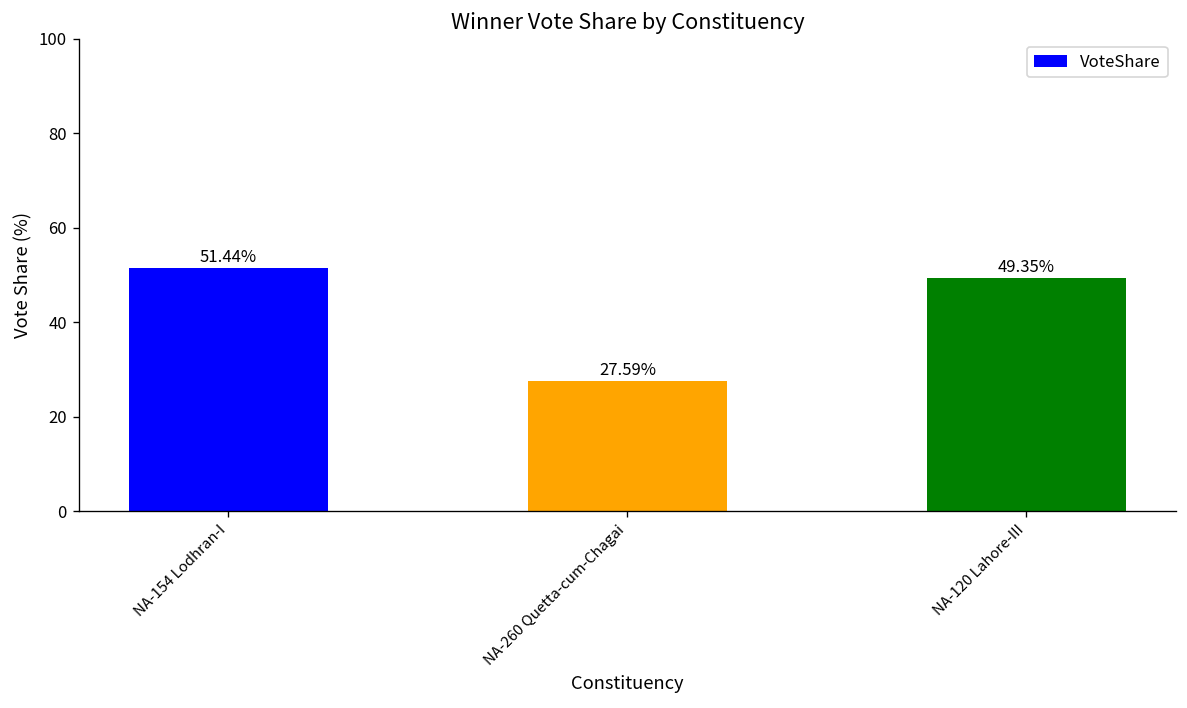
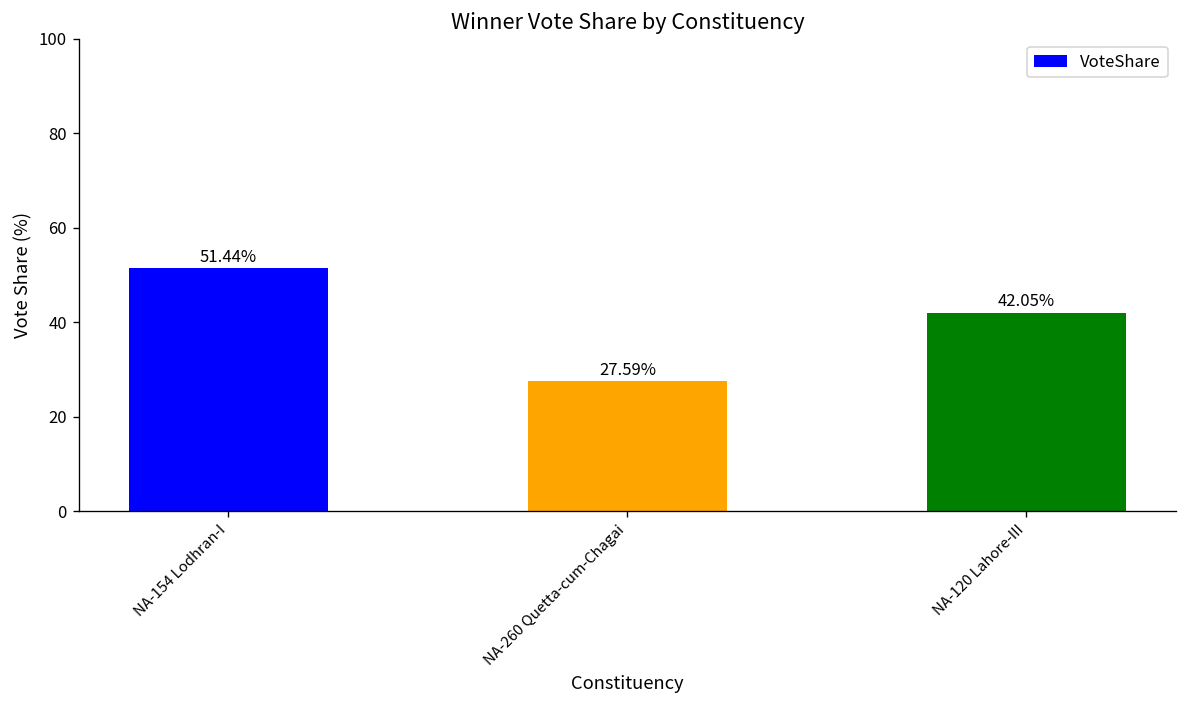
  {
    "NA-154 Lodhran-I": "51.44%",
    "NA-260 Quetta-cum-Chagai": "27.59%",
-   "NA-120 Lahore-III": "49.35%"
+   "NA-120 Lahore-III": "42.05%"
  }
